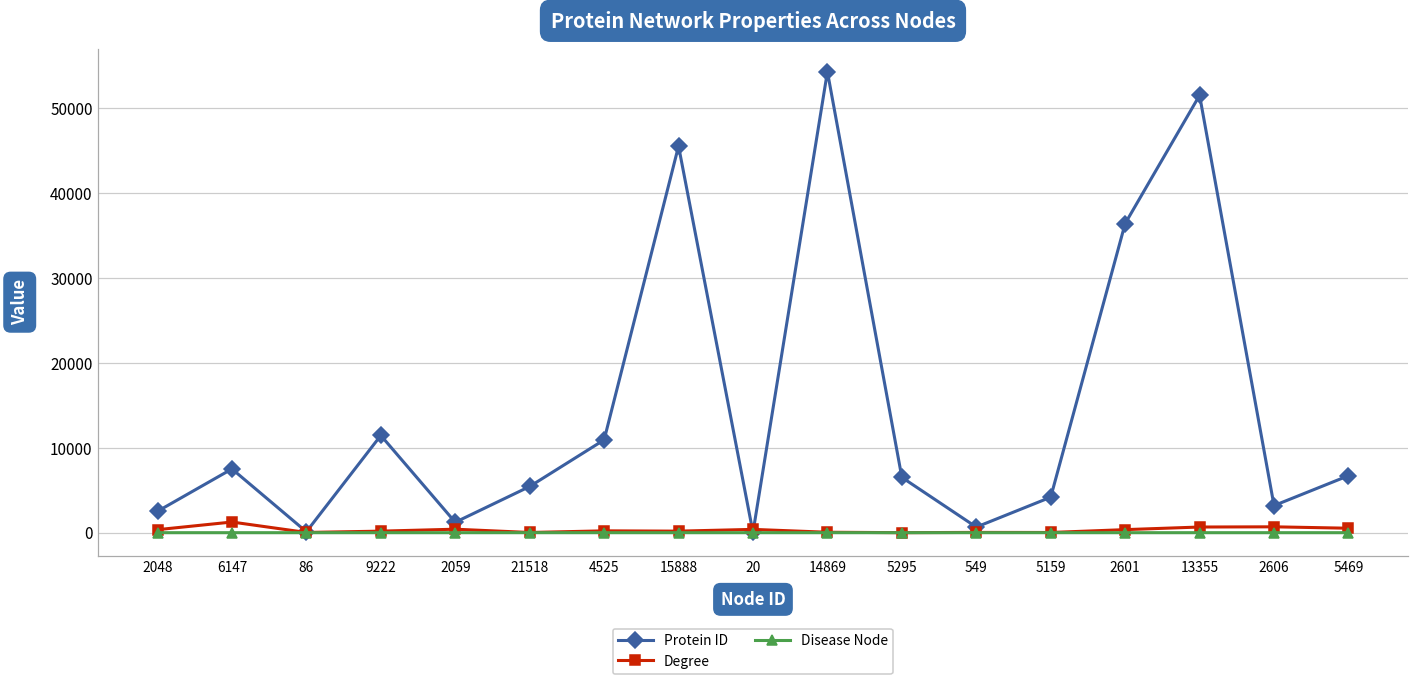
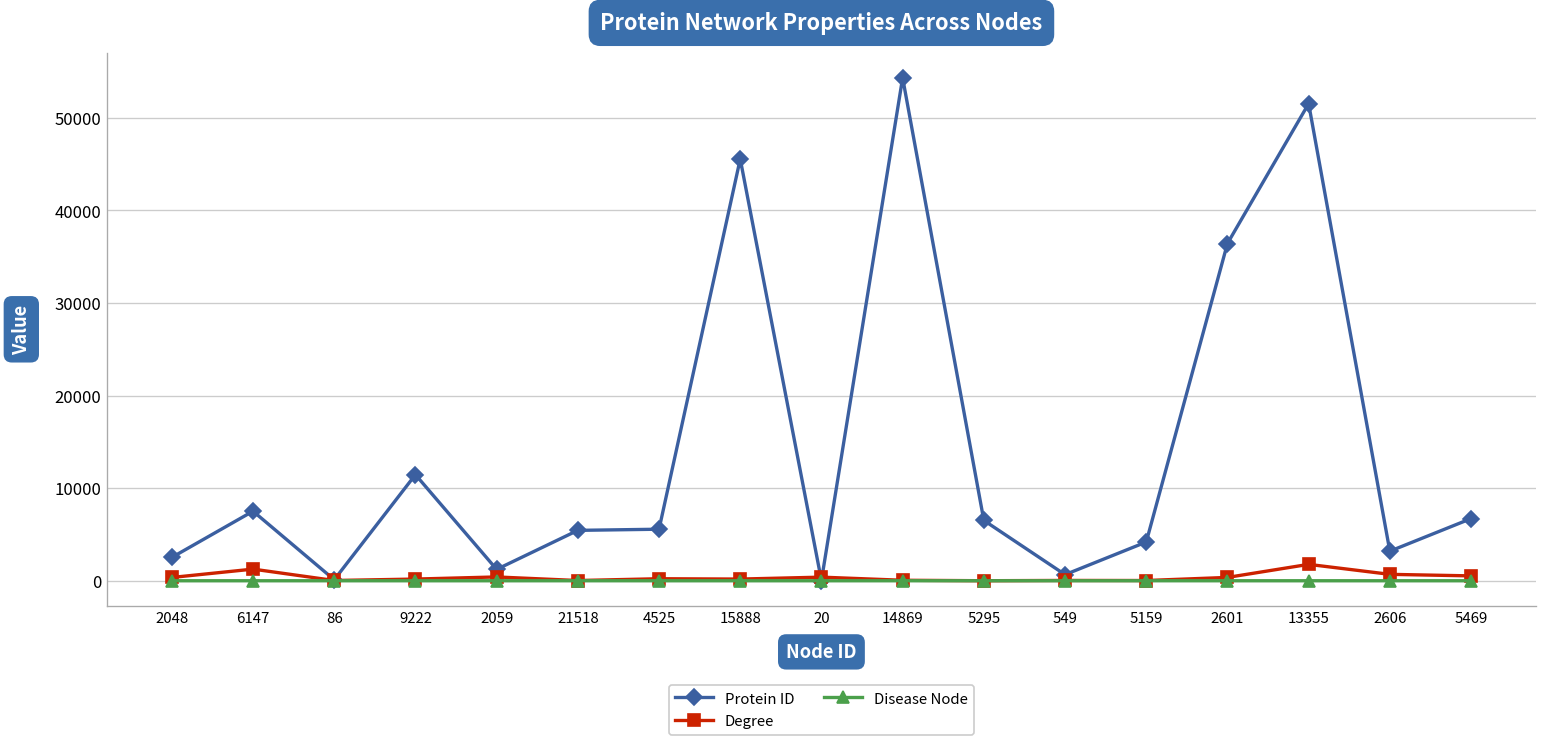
  {
    "Protein ID": {
      "2048": 3000,
      "6147": 8000,
      "9222": 11000,
      "2059": 1000,
      "21518": 5000,
-     "4525": 11000,
+     "4525": 6000,
      "15888": 46000,
      "14869": 54000,
      "5295": 7000,
      "549": 1000,
      "5159": 4000,
      "2601": 36000,
      "13355": 52000,
      "2606": 3000,
      "5469": 7000
    },
    "Degree": {
      "2048": 0,
      "6147": 1000,
      "2059": 0,
      "20": 0,
      "2601": 0,
-     "13355": 1000,
+     "13355": 2000,
      "2606": 1000,
      "5469": 1000
    },
    "Disease Node": {
      "2048": 0,
      "6147": 0,
      "2059": 0,
      "2601": 0,
      "13355": 0,
      "2606": 0,
      "5469": 0
    }
  }
